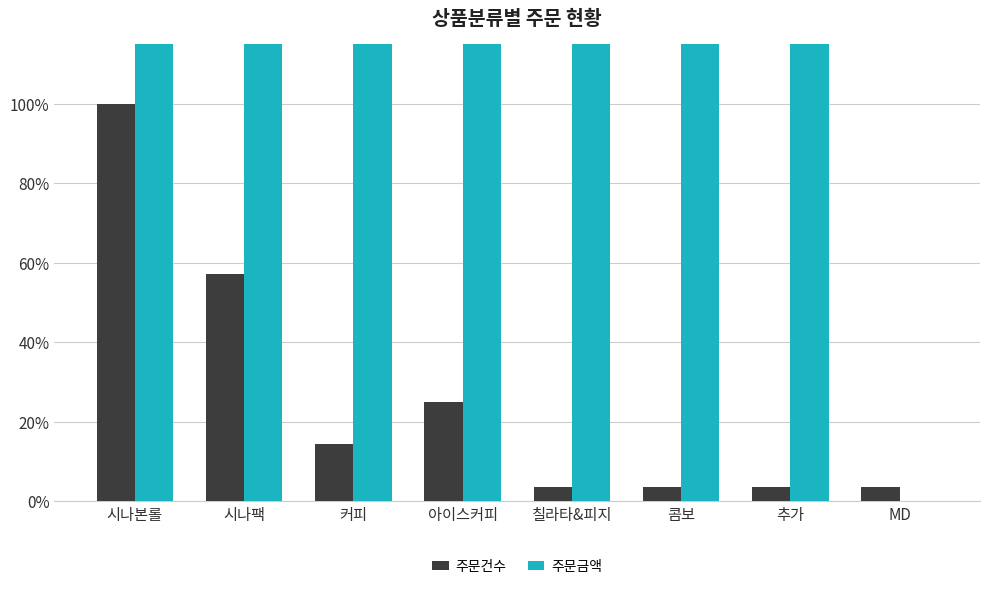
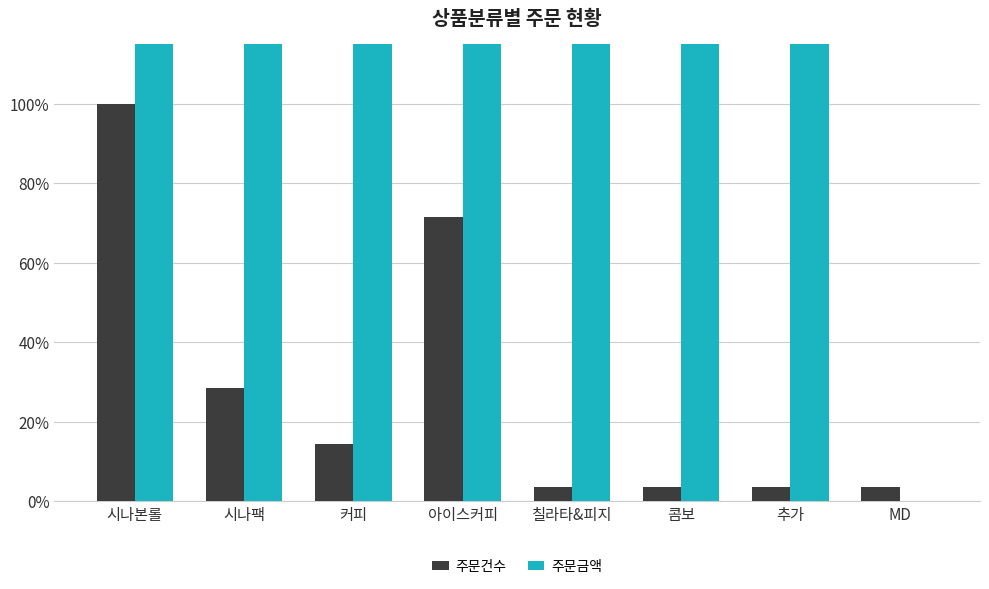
  {
    "주문건수": {
      "시나본롤": "100%",
-     "시나팩": "57%",
+     "시나팩": "29%",
      "커피": "14%",
-     "아이스커피": "25%",
+     "아이스커피": "71%",
      "칠라타&피지": "4%",
      "콤보": "4%",
      "추가": "4%",
      "MD": "4%"
    },
    "주문금액": {
      "MD": "0%"
    }
  }
